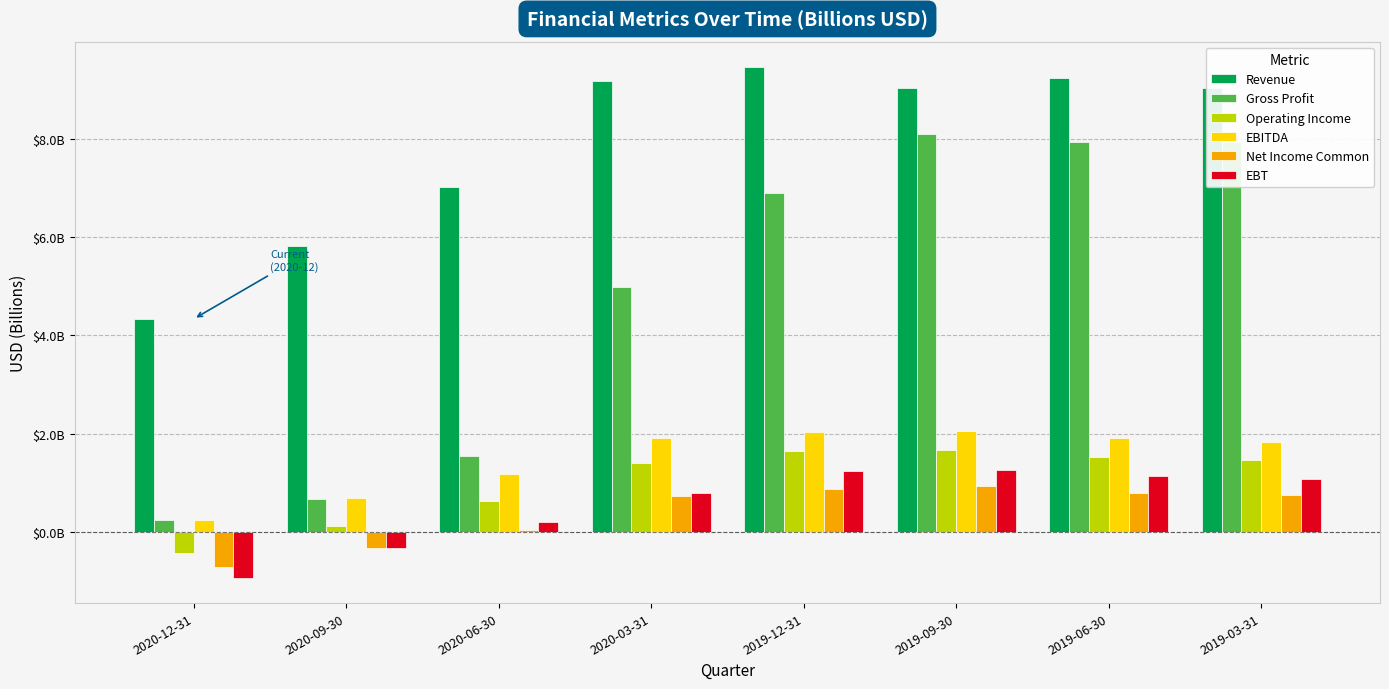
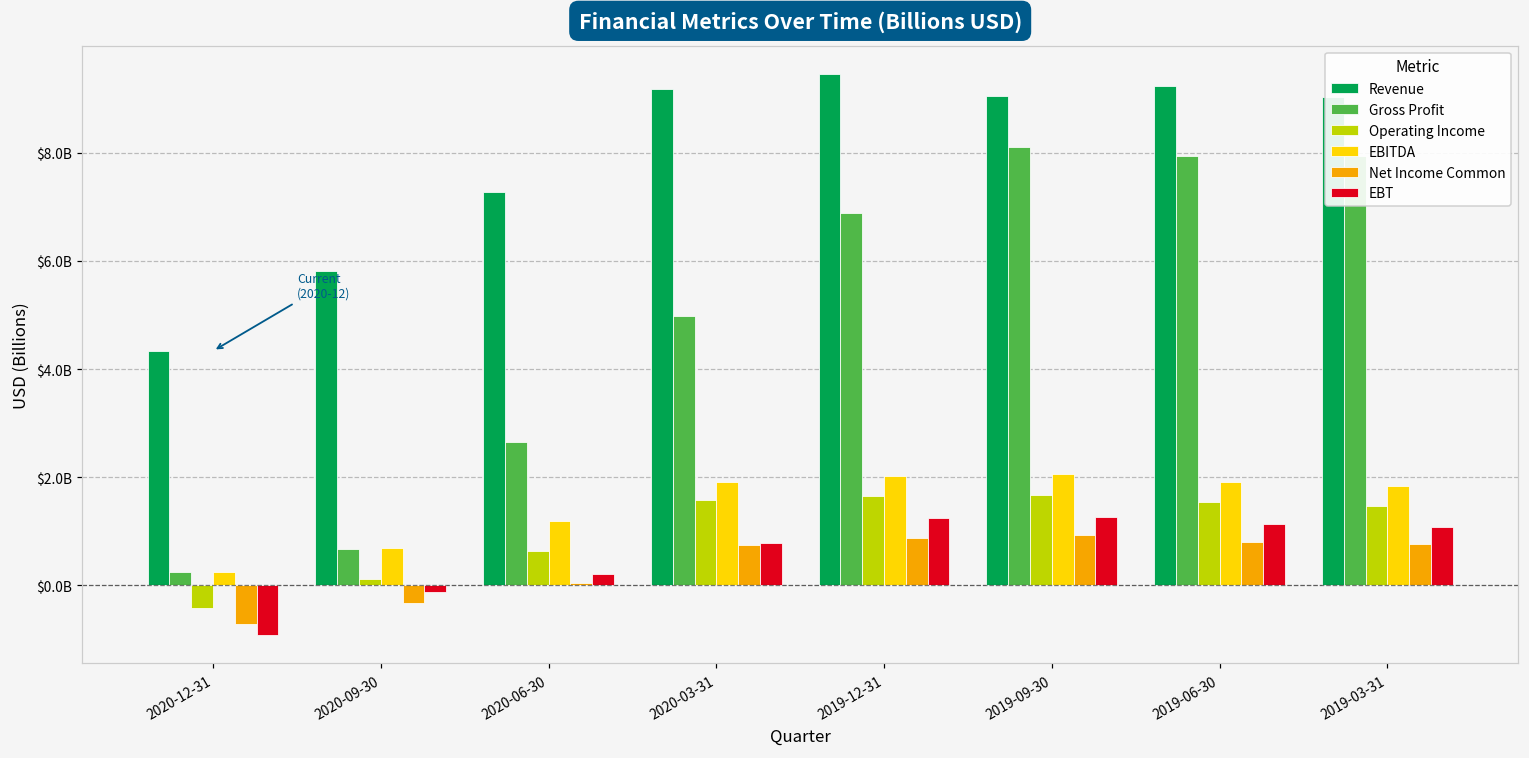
  {
    "Revenue": {
      "2020-12-31": "$4300000000",
-     "2020-06-30": "$7000000000",
+     "2020-06-30": "$7300000000",
      "2020-03-31": "$9200000000",
      "2019-12-31": "$9500000000",
      "2019-09-30": "$9000000000",
      "2019-06-30": "$9200000000"
    },
    "Gross Profit": {
      "2020-12-31": "$300000000",
      "2020-09-30": "$700000000",
-     "2020-06-30": "$1500000000",
+     "2020-06-30": "$2700000000",
      "2020-03-31": "$5000000000",
      "2019-12-31": "$6900000000",
      "2019-09-30": "$8100000000",
      "2019-06-30": "$7900000000"
    },
    "Operating Income": {
      "2020-12-31": "$-400000000",
      "2020-09-30": "$100000000",
      "2020-06-30": "$600000000",
-     "2020-03-31": "$1400000000",
+     "2020-03-31": "$1600000000",
      "2019-12-31": "$1700000000",
      "2019-09-30": "$1700000000",
      "2019-06-30": "$1500000000",
      "2019-03-31": "$1500000000"
    },
    "EBT": {
      "2020-12-31": "$-900000000",
-     "2020-09-30": "$-300000000",
+     "2020-09-30": "$-100000000",
      "2020-06-30": "$200000000",
      "2020-03-31": "$800000000",
      "2019-12-31": "$1200000000",
      "2019-09-30": "$1300000000",
      "2019-06-30": "$1100000000",
      "2019-03-31": "$1100000000"
    }
  }
